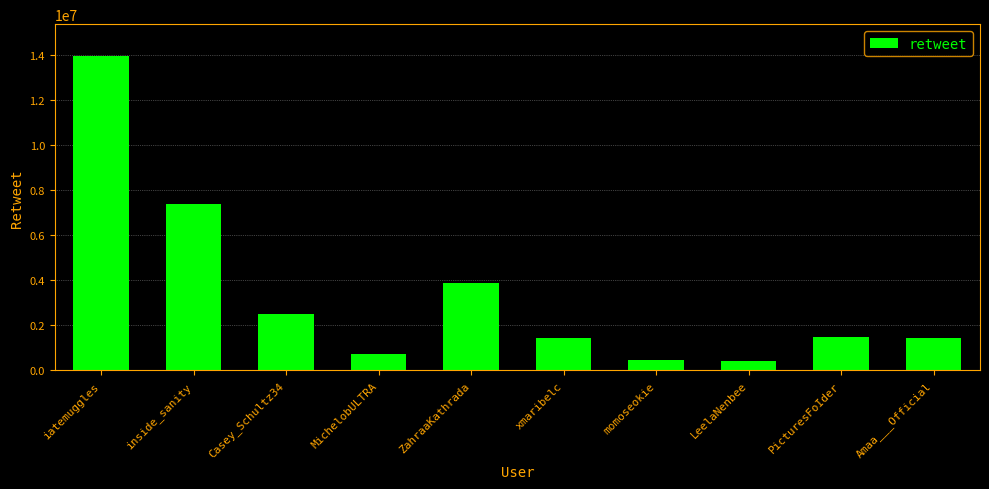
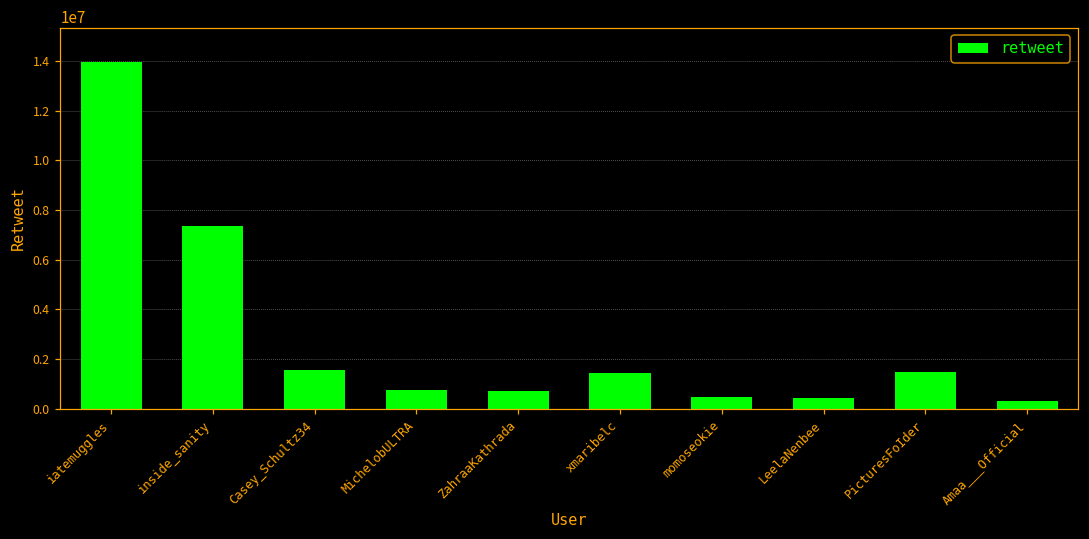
  {
    "iatemuggles": 14000000,
    "inside_sanity": 7400000,
-   "Casey_Schultz34": 2500000,
+   "Casey_Schultz34": 1600000,
    "MichelobULTRA": 700000,
-   "ZahraaKathrada": 3900000,
+   "ZahraaKathrada": 700000,
    "xmaribelc": 1400000,
    "momoseokie": 500000,
    "LeelaNenbee": 400000,
    "PicturesFoIder": 1500000,
-   "Amaa___Official": 1400000
+   "Amaa___Official": 300000
  }
